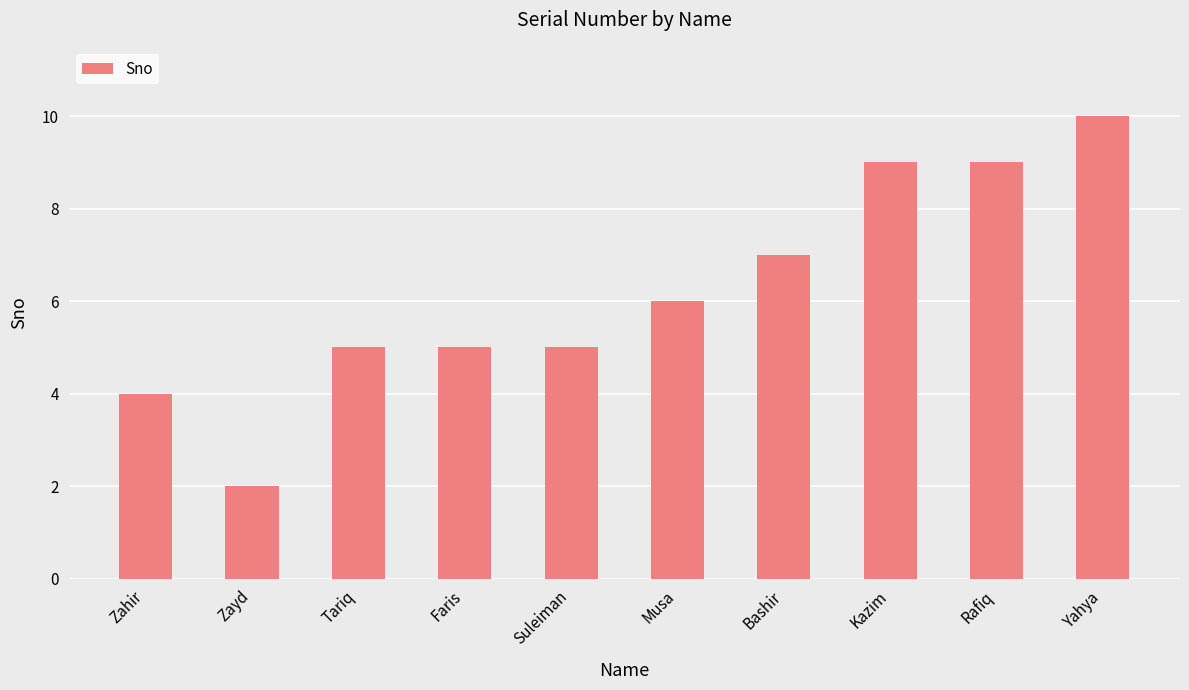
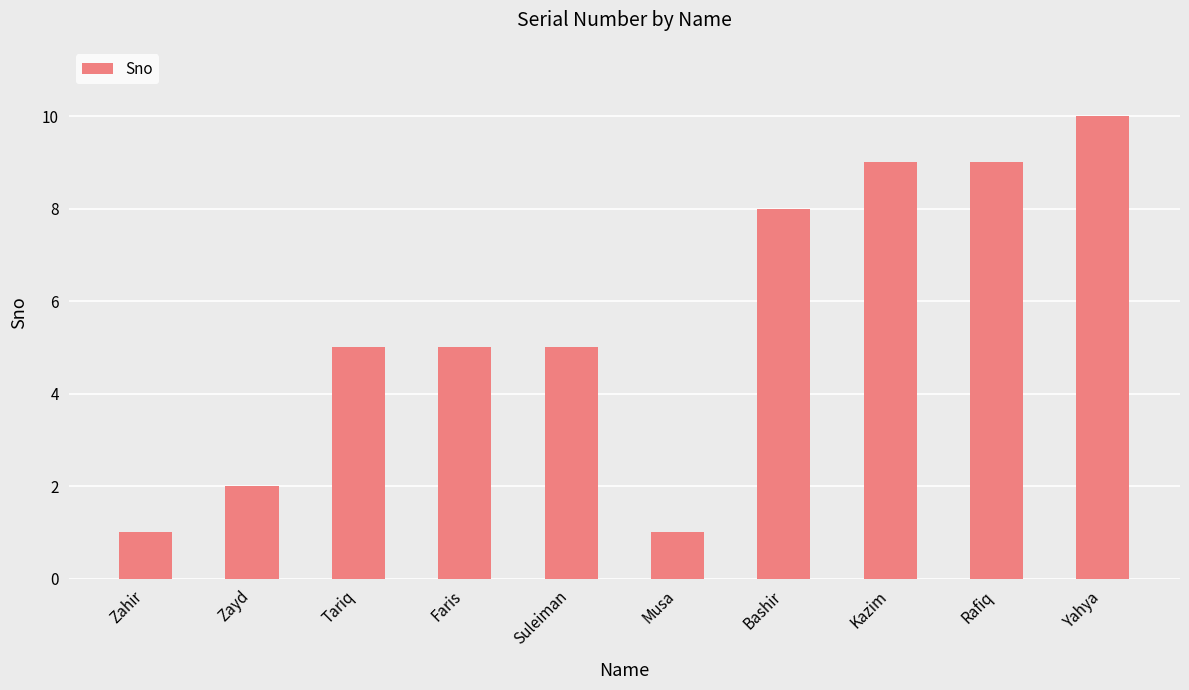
  {
-   "Zahir": 4,
+   "Zahir": 1,
    "Zayd": 2,
    "Tariq": 5,
    "Faris": 5,
    "Suleiman": 5,
-   "Musa": 6,
-   "Bashir": 7,
+   "Musa": 1,
+   "Bashir": 8,
    "Kazim": 9,
    "Rafiq": 9,
    "Yahya": 10
  }
